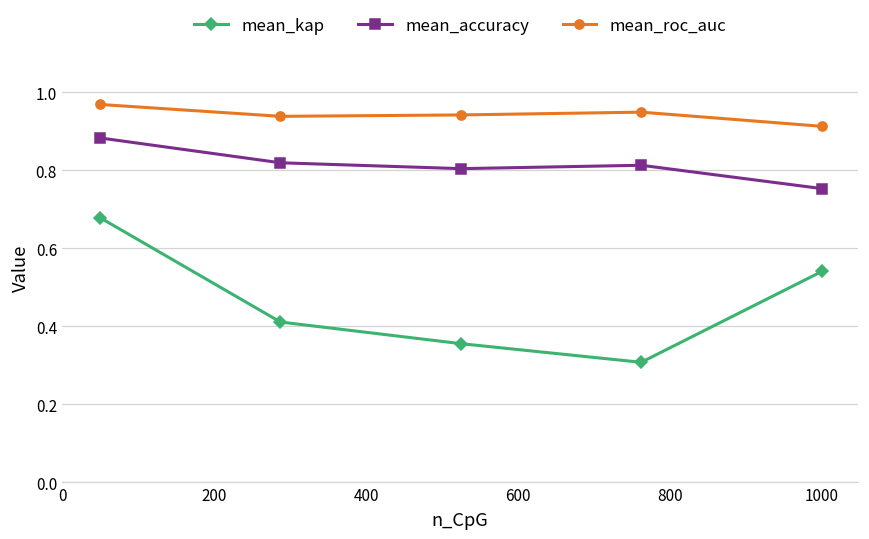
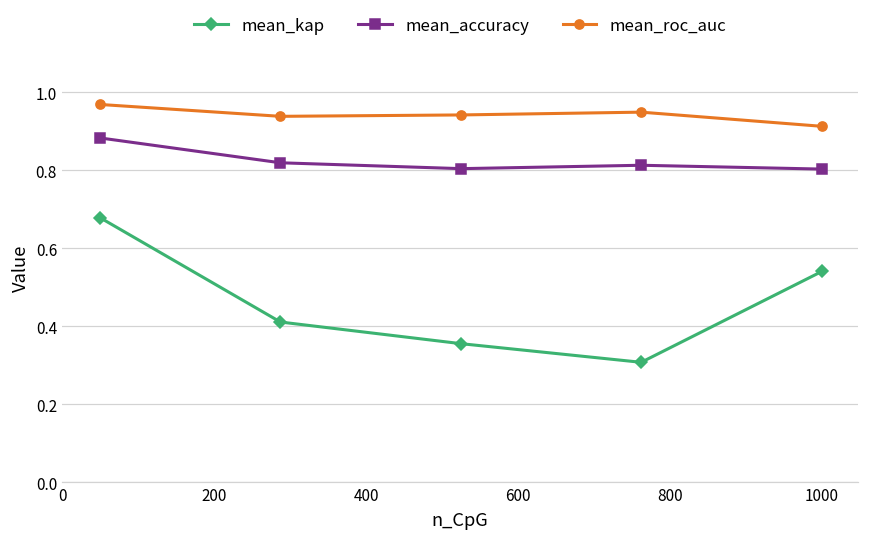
  {
    "mean_kap": {
      "1000": 0.54
    },
    "mean_accuracy": {
-     "1000": 0.75
+     "1000": 0.80
    },
    "mean_roc_auc": {
      "1000": 0.91
    }
  }
